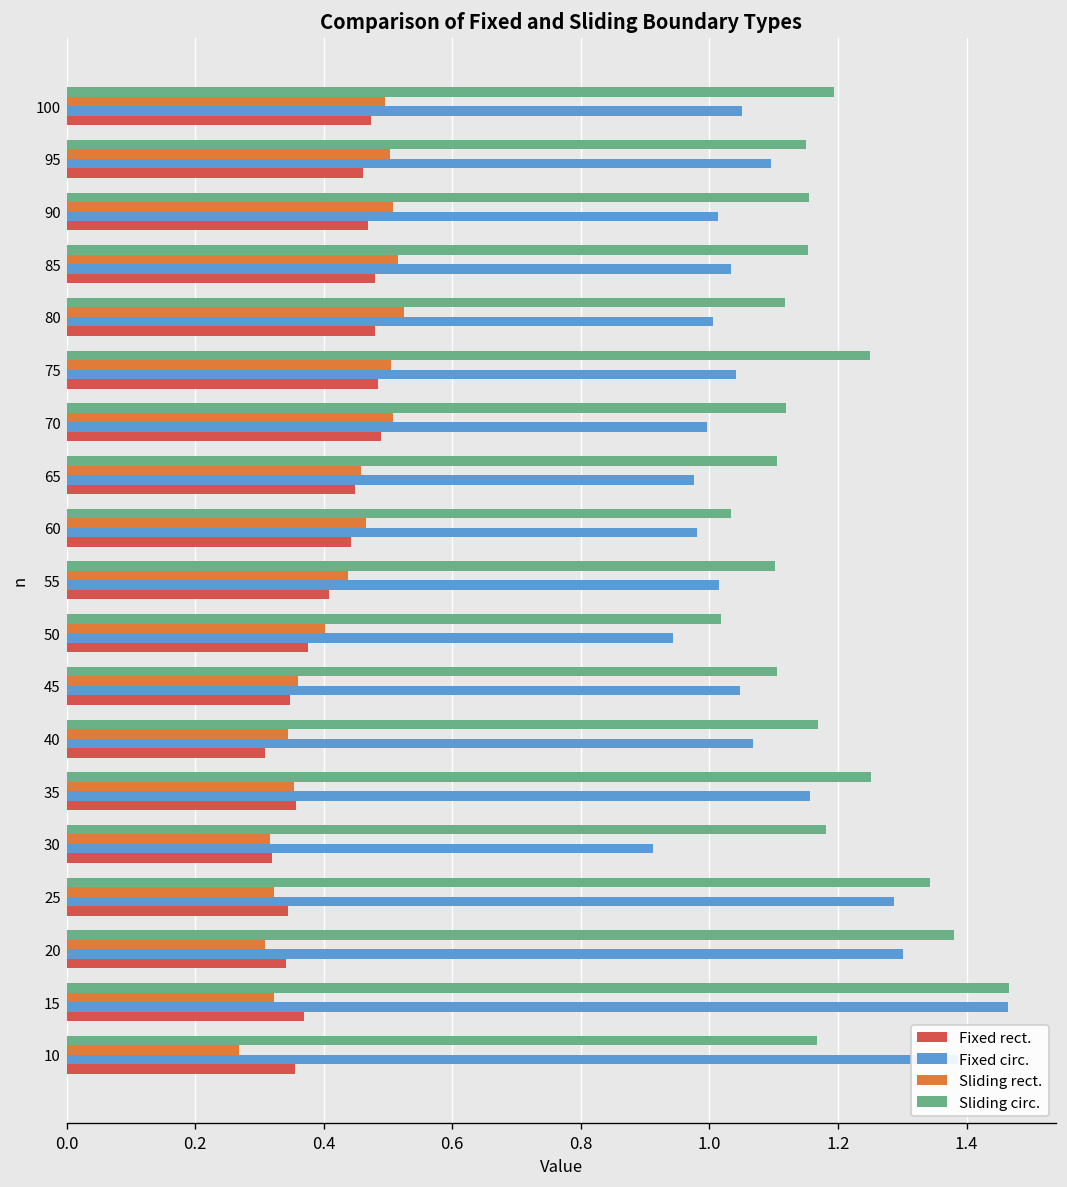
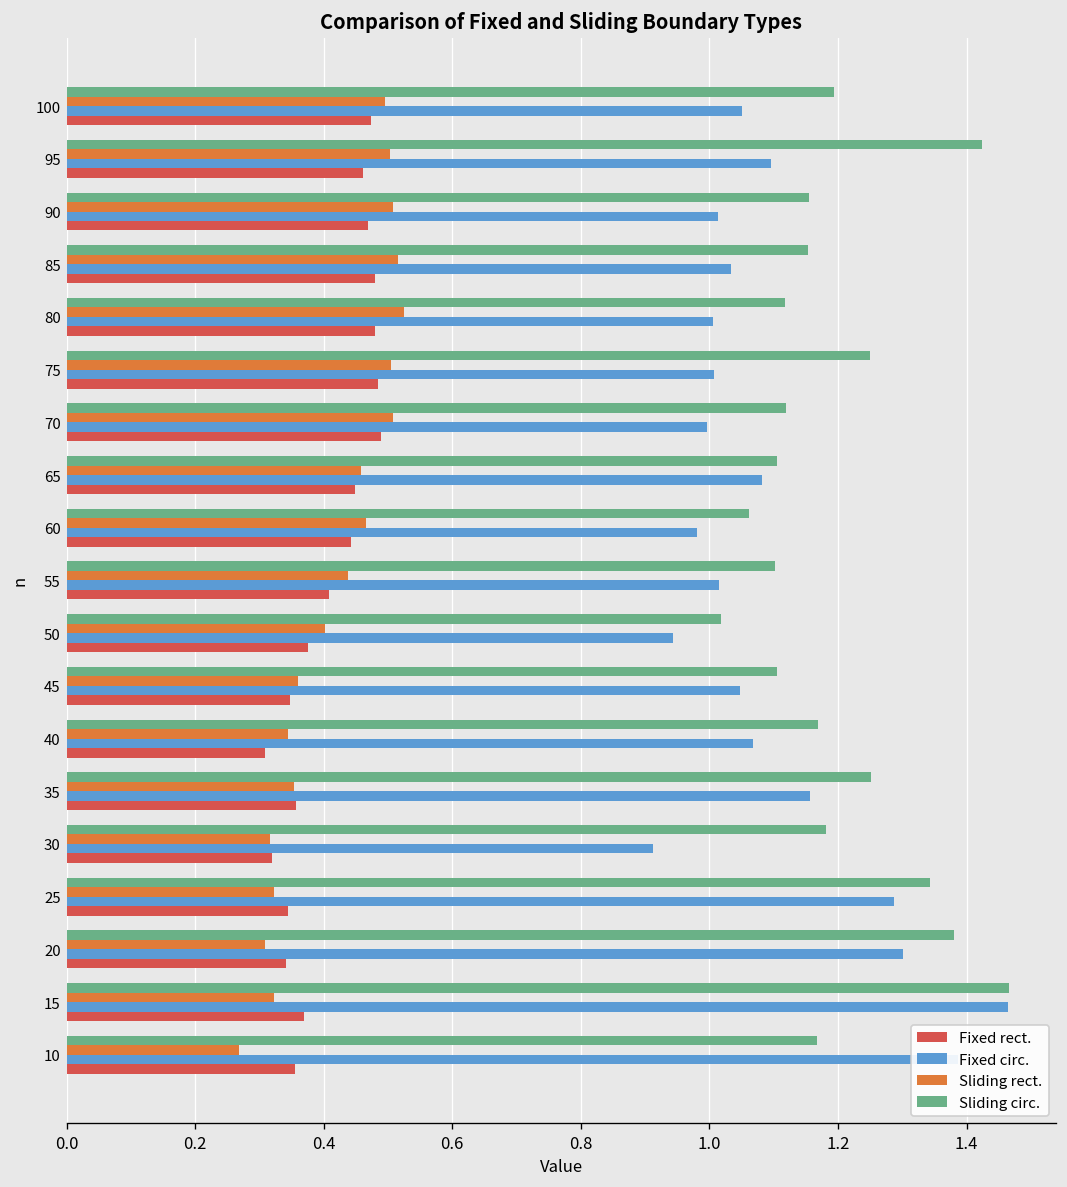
  {
    "Fixed circ.": {
      "100": 1.05,
      "95": 1.10,
      "90": 1.01,
      "85": 1.03,
      "80": 1.01,
-     "75": 1.04,
+     "75": 1.01,
      "70": 1.00,
-     "65": 0.98,
+     "65": 1.08,
      "60": 0.98,
      "55": 1.02,
      "50": 0.94,
      "45": 1.05,
      "40": 1.07,
      "35": 1.16,
      "30": 0.91,
      "25": 1.29,
      "20": 1.30,
      "15": 1.46
    },
    "Sliding circ.": {
      "100": 1.19,
-     "95": 1.15,
+     "95": 1.42,
      "90": 1.15,
      "85": 1.15,
      "80": 1.12,
      "75": 1.25,
      "70": 1.12,
      "65": 1.11,
-     "60": 1.03,
+     "60": 1.06,
      "55": 1.10,
      "50": 1.02,
      "45": 1.10,
      "40": 1.17,
      "35": 1.25,
      "30": 1.18,
      "25": 1.34,
      "20": 1.38,
      "15": 1.47,
      "10": 1.17
    }
  }
